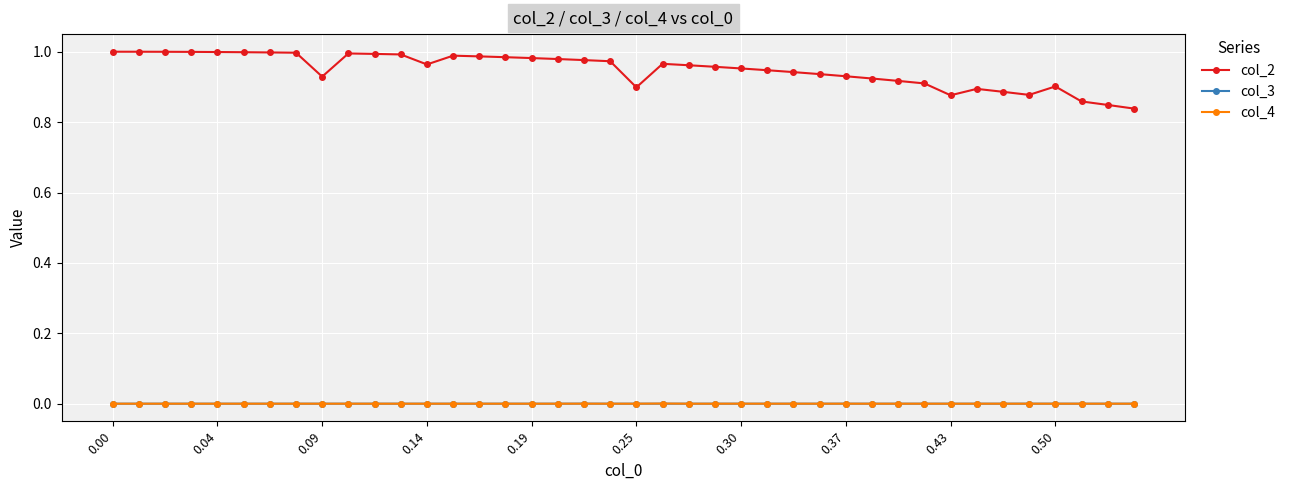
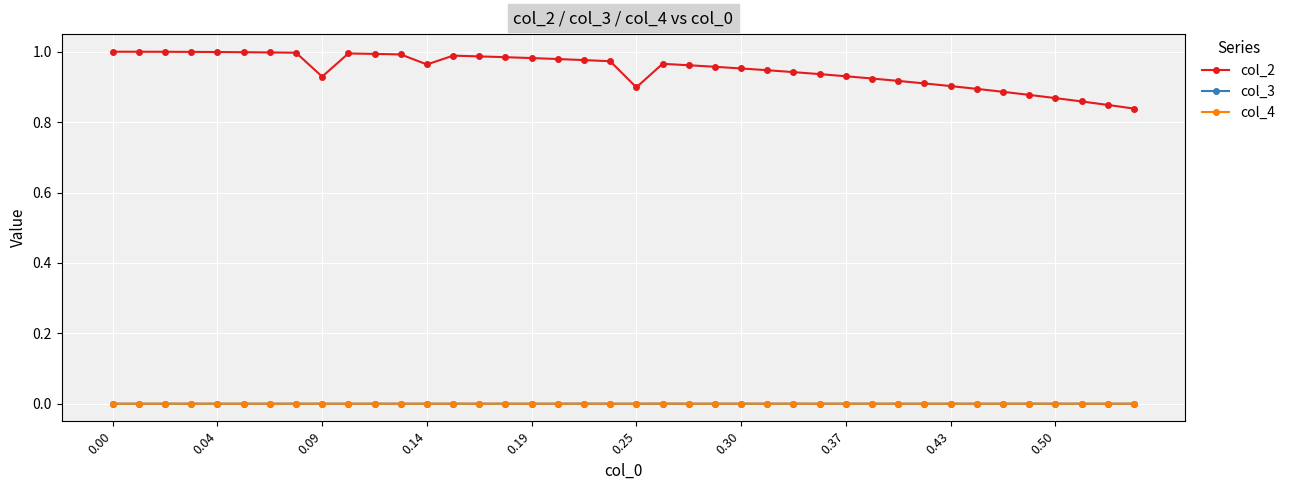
  {
    "col_2": {
      "0.00": 1.00,
      "0.04": 1.00,
      "0.09": 0.93,
      "0.14": 0.96,
      "0.19": 0.98,
      "0.25": 0.90,
      "0.30": 0.95,
      "0.37": 0.93,
-     "0.43": 0.88,
-     "0.50": 0.90
+     "0.43": 0.90,
+     "0.50": 0.87
    },
    "col_4": {
      "0.00": 0.00,
      "0.04": 0.00,
      "0.09": 0.00,
      "0.14": 0.00,
      "0.19": 0.00,
      "0.25": 0.00,
      "0.30": 0.00,
      "0.37": 0.00,
      "0.43": 0.00,
      "0.50": 0.00
    }
  }
